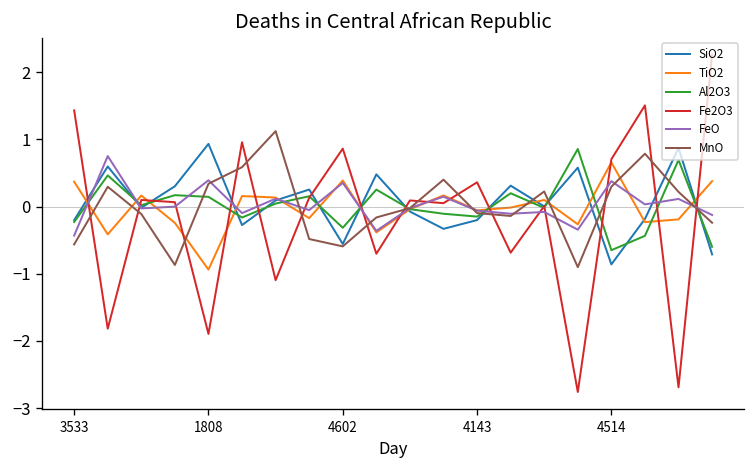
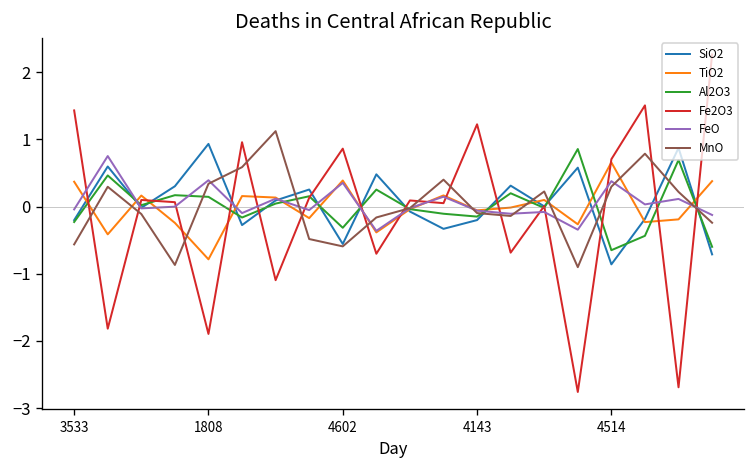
  {
    "SiO2": {
      "1808": 0.9,
      "4143": -0.2,
      "4514": -0.9
    },
    "TiO2": {
      "3533": 0.4,
-     "1808": -0.9,
+     "1808": -0.8,
      "4514": 0.7
    },
    "Al2O3": {
      "1808": 0.1,
      "4602": -0.3,
      "4143": -0.1,
      "4514": -0.6
    },
    "Fe2O3": {
      "3533": 1.4,
      "1808": -1.9,
      "4602": 0.9,
-     "4143": 0.4,
+     "4143": 1.2,
      "4514": 0.7
    },
    "FeO": {
-     "3533": -0.4,
+     "3533": 0.0,
      "1808": 0.4,
      "4514": 0.4
    },
    "MnO": {
      "3533": -0.6,
      "1808": 0.3,
      "4514": 0.3
    }
  }
